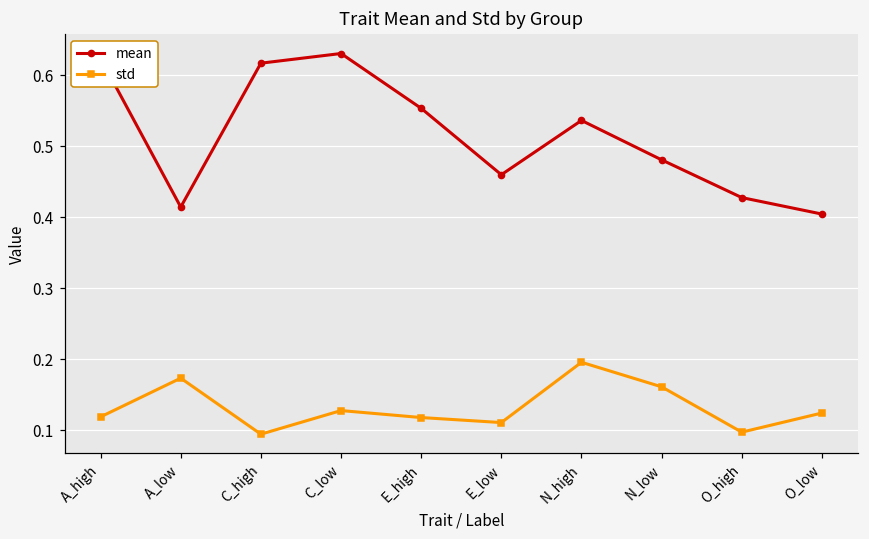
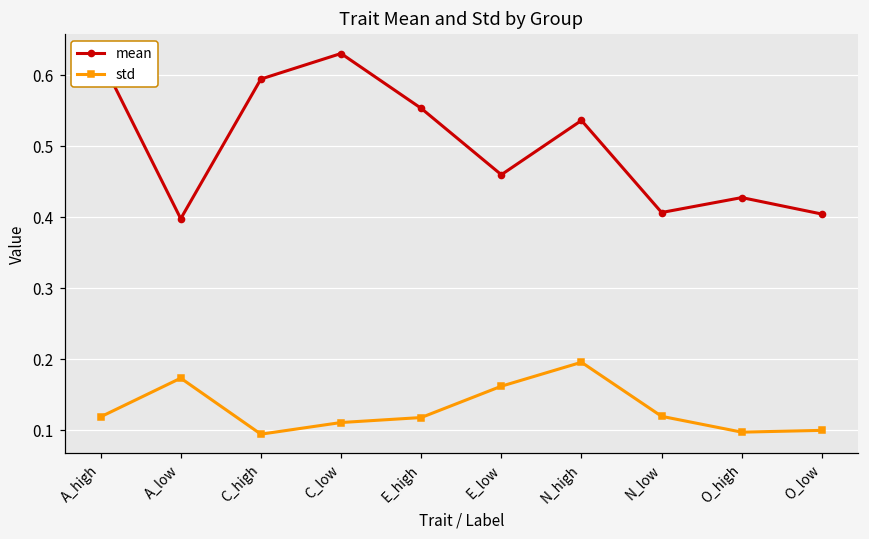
  {
    "mean": {
-     "A_low": 0.41,
-     "C_high": 0.62,
+     "A_low": 0.40,
+     "C_high": 0.59,
      "C_low": 0.63,
      "E_high": 0.55,
      "E_low": 0.46,
      "N_high": 0.54,
-     "N_low": 0.48,
+     "N_low": 0.41,
      "O_high": 0.43,
      "O_low": 0.40
    },
    "std": {
      "A_high": 0.12,
      "A_low": 0.17,
      "C_high": 0.09,
-     "C_low": 0.13,
+     "C_low": 0.11,
      "E_high": 0.12,
-     "E_low": 0.11,
+     "E_low": 0.16,
      "N_high": 0.20,
-     "N_low": 0.16,
+     "N_low": 0.12,
      "O_high": 0.10,
-     "O_low": 0.12
+     "O_low": 0.10
    }
  }
